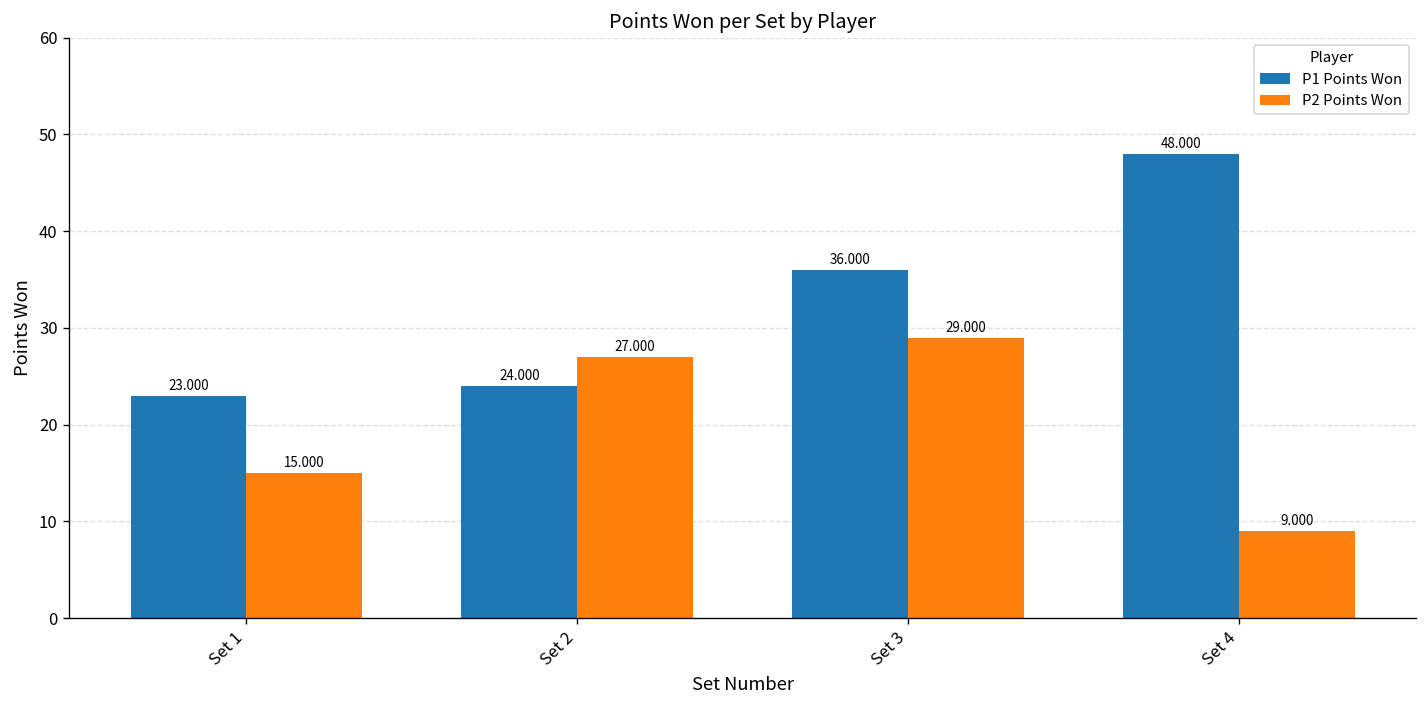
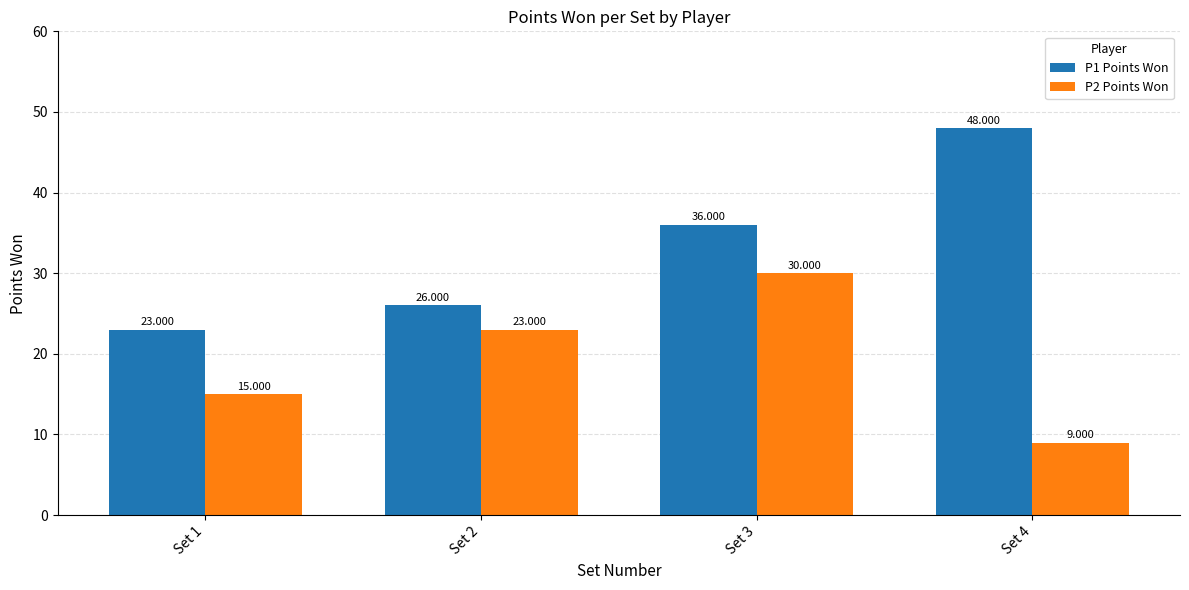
  {
    "P1 Points Won": {
      "Set 1": 23.000,
-     "Set 2": 24.000,
+     "Set 2": 26.000,
      "Set 3": 36.000,
      "Set 4": 48.000
    },
    "P2 Points Won": {
      "Set 1": 15.000,
-     "Set 2": 27.000,
-     "Set 3": 29.000,
+     "Set 2": 23.000,
+     "Set 3": 30.000,
      "Set 4": 9.000
    }
  }
